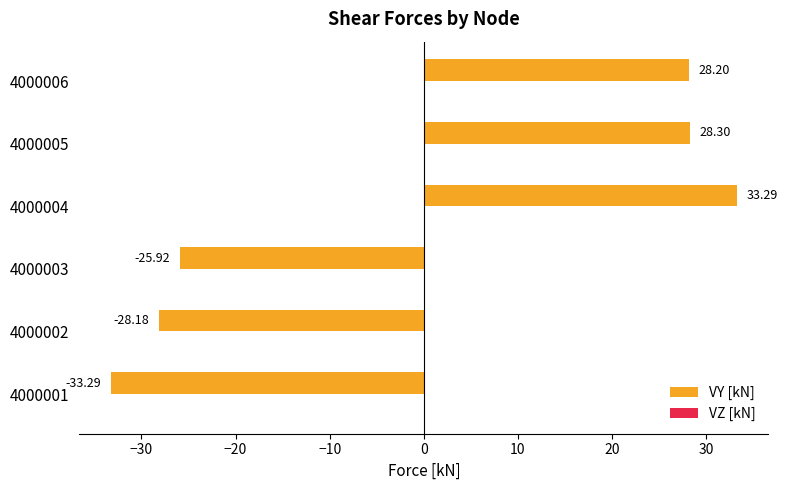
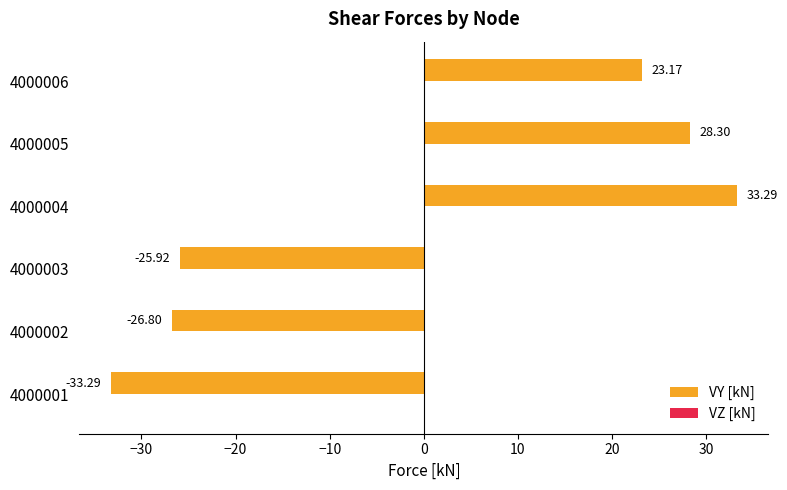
  {
    "VY [kN]": {
-     "4000006": 28.20,
+     "4000006": 23.17,
      "4000005": 28.30,
      "4000004": 33.29,
      "4000003": -25.92,
-     "4000002": -28.18,
+     "4000002": -26.80,
      "4000001": -33.29
    },
    "VZ [kN]": {
      "4000006": 0,
      "4000005": 0,
      "4000004": 0,
      "4000003": 0,
      "4000002": 0,
      "4000001": 0
    }
  }
